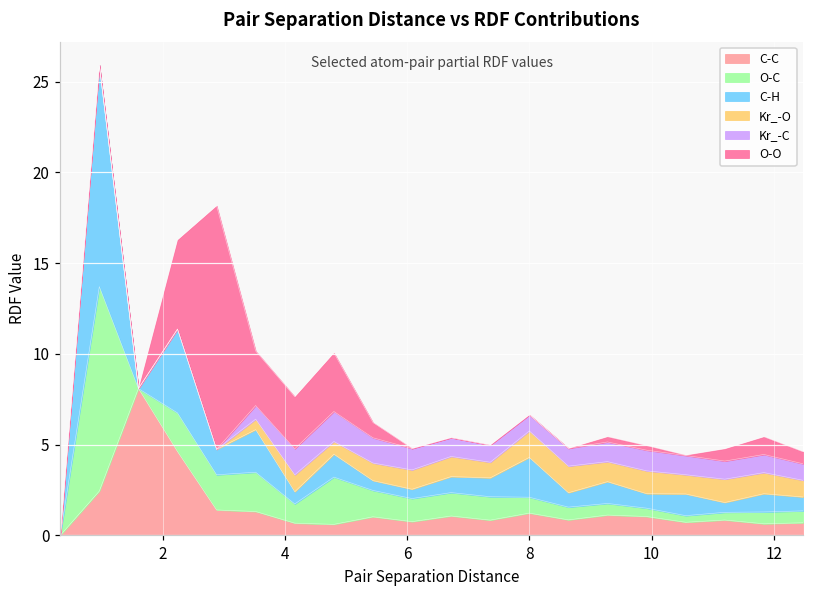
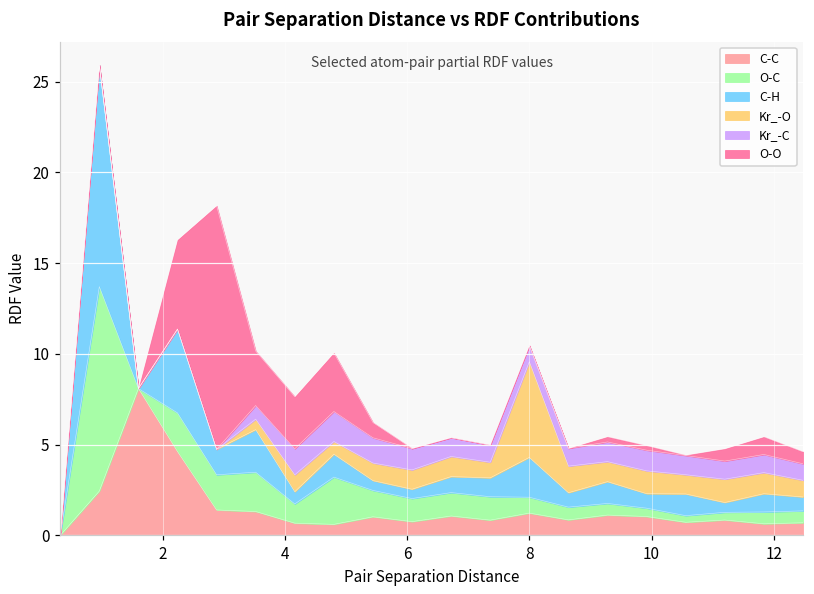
  {
    "O-C": {
      "8": 0.9
    },
    "C-H": {
      "8": 2.2
    },
    "Kr_-O": {
-     "8": 1.5
+     "8": 5.3
    }
  }
